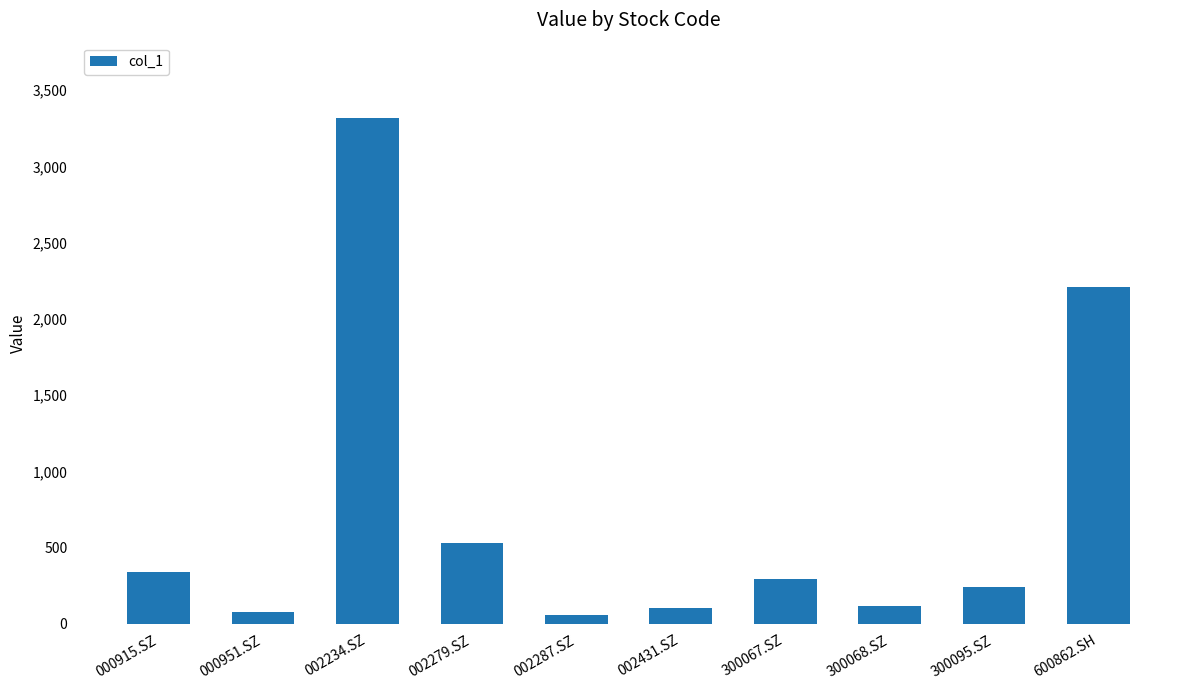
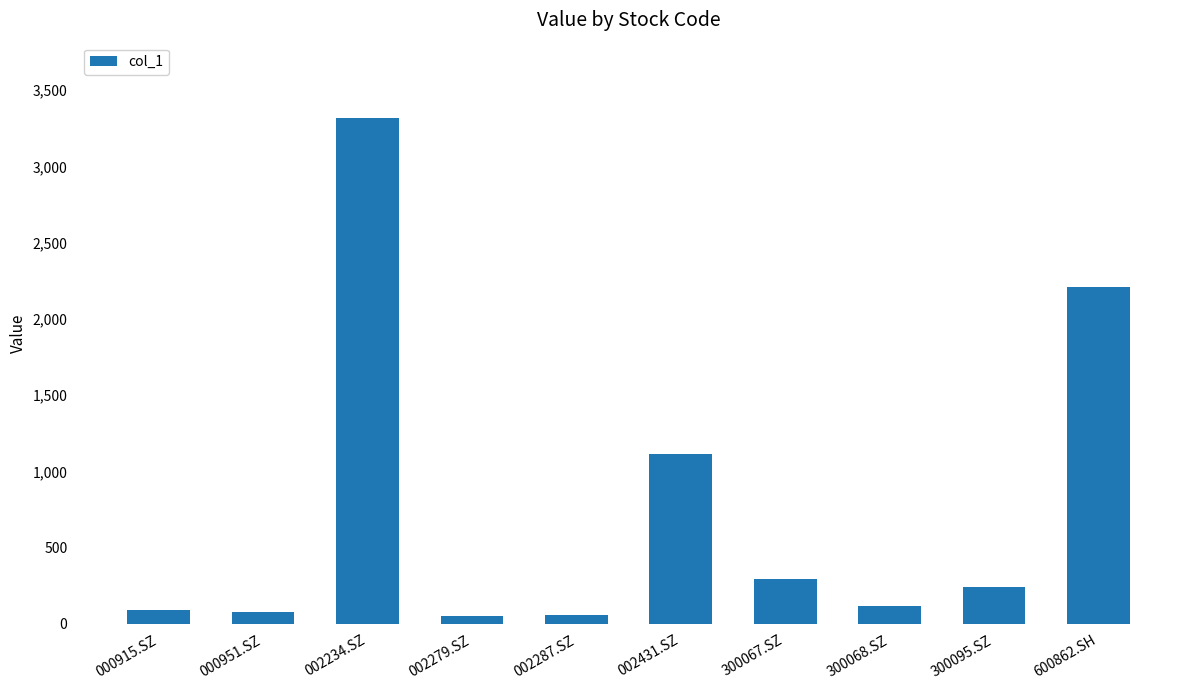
  {
-   "000915.SZ": "340",
+   "000915.SZ": "90",
    "000951.SZ": "70",
    "002234.SZ": "3,310",
-   "002279.SZ": "530",
+   "002279.SZ": "50",
    "002287.SZ": "60",
-   "002431.SZ": "110",
+   "002431.SZ": "1,110",
    "300067.SZ": "290",
    "300068.SZ": "120",
    "300095.SZ": "240",
    "600862.SH": "2,210"
  }
